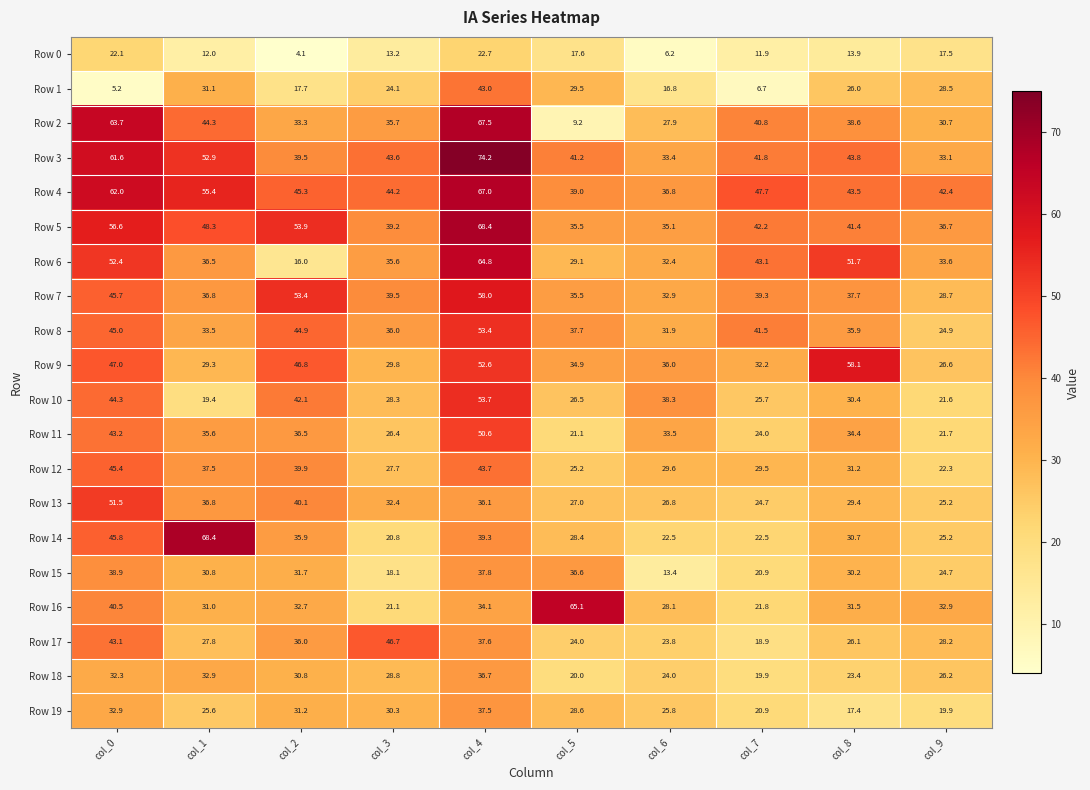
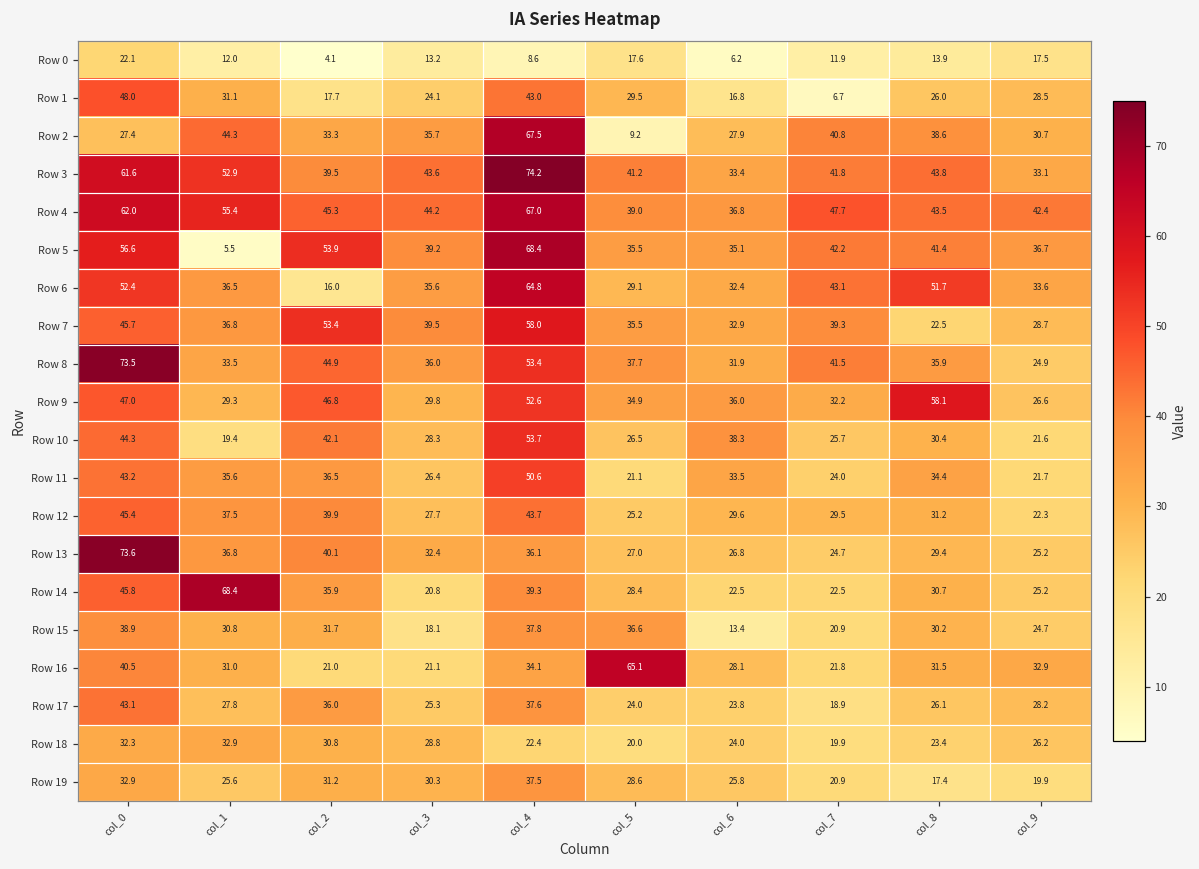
  {
    "Row 0": {
      "col_0": 22.1,
      "col_1": 12.0,
      "col_2": 4.1,
      "col_3": 13.2,
-     "col_4": 22.7,
+     "col_4": 8.6,
      "col_5": 17.6,
      "col_6": 6.2,
      "col_7": 11.9,
      "col_8": 13.9,
      "col_9": 17.5
    },
    "Row 1": {
-     "col_0": 5.2,
+     "col_0": 48.0,
      "col_1": 31.1,
      "col_2": 17.7,
      "col_3": 24.1,
      "col_4": 43.0,
      "col_5": 29.5,
      "col_6": 16.8,
      "col_7": 6.7,
      "col_8": 26.0,
      "col_9": 28.5
    },
    "Row 2": {
-     "col_0": 63.7,
+     "col_0": 27.4,
      "col_1": 44.3,
      "col_2": 33.3,
      "col_3": 35.7,
      "col_4": 67.5,
      "col_5": 9.2,
      "col_6": 27.9,
      "col_7": 40.8,
      "col_8": 38.6,
      "col_9": 30.7
    },
    "Row 3": {
      "col_0": 61.6,
      "col_1": 52.9,
      "col_2": 39.5,
      "col_3": 43.6,
      "col_4": 74.2,
      "col_5": 41.2,
      "col_6": 33.4,
      "col_7": 41.8,
      "col_8": 43.8,
      "col_9": 33.1
    },
    "Row 4": {
      "col_0": 62.0,
      "col_1": 55.4,
      "col_2": 45.3,
      "col_3": 44.2,
      "col_4": 67.0,
      "col_5": 39.0,
      "col_6": 36.8,
      "col_7": 47.7,
      "col_8": 43.5,
      "col_9": 42.4
    },
    "Row 5": {
      "col_0": 56.6,
-     "col_1": 48.3,
+     "col_1": 5.5,
      "col_2": 53.9,
      "col_3": 39.2,
      "col_4": 68.4,
      "col_5": 35.5,
      "col_6": 35.1,
      "col_7": 42.2,
      "col_8": 41.4,
      "col_9": 36.7
    },
    "Row 6": {
      "col_0": 52.4,
      "col_1": 36.5,
      "col_2": 16.0,
      "col_3": 35.6,
      "col_4": 64.8,
      "col_5": 29.1,
      "col_6": 32.4,
      "col_7": 43.1,
      "col_8": 51.7,
      "col_9": 33.6
    },
    "Row 7": {
      "col_0": 45.7,
      "col_1": 36.8,
      "col_2": 53.4,
      "col_3": 39.5,
      "col_4": 58.0,
      "col_5": 35.5,
      "col_6": 32.9,
      "col_7": 39.3,
-     "col_8": 37.7,
+     "col_8": 22.5,
      "col_9": 28.7
    },
    "Row 8": {
-     "col_0": 45.0,
+     "col_0": 73.5,
      "col_1": 33.5,
      "col_2": 44.9,
      "col_3": 36.0,
      "col_4": 53.4,
      "col_5": 37.7,
      "col_6": 31.9,
      "col_7": 41.5,
      "col_8": 35.9,
      "col_9": 24.9
    },
    "Row 9": {
      "col_0": 47.0,
      "col_1": 29.3,
      "col_2": 46.8,
      "col_3": 29.8,
      "col_4": 52.6,
      "col_5": 34.9,
      "col_6": 36.0,
      "col_7": 32.2,
      "col_8": 58.1,
      "col_9": 26.6
    },
    "Row 10": {
      "col_0": 44.3,
      "col_1": 19.4,
      "col_2": 42.1,
      "col_3": 28.3,
      "col_4": 53.7,
      "col_5": 26.5,
      "col_6": 38.3,
      "col_7": 25.7,
      "col_8": 30.4,
      "col_9": 21.6
    },
    "Row 11": {
      "col_0": 43.2,
      "col_1": 35.6,
      "col_2": 36.5,
      "col_3": 26.4,
      "col_4": 50.6,
      "col_5": 21.1,
      "col_6": 33.5,
      "col_7": 24.0,
      "col_8": 34.4,
      "col_9": 21.7
    },
    "Row 12": {
      "col_0": 45.4,
      "col_1": 37.5,
      "col_2": 39.9,
      "col_3": 27.7,
      "col_4": 43.7,
      "col_5": 25.2,
      "col_6": 29.6,
      "col_7": 29.5,
      "col_8": 31.2,
      "col_9": 22.3
    },
    "Row 13": {
-     "col_0": 51.5,
+     "col_0": 73.6,
      "col_1": 36.8,
      "col_2": 40.1,
      "col_3": 32.4,
      "col_4": 36.1,
      "col_5": 27.0,
      "col_6": 26.8,
      "col_7": 24.7,
      "col_8": 29.4,
      "col_9": 25.2
    },
    "Row 14": {
      "col_0": 45.8,
      "col_1": 68.4,
      "col_2": 35.9,
      "col_3": 20.8,
      "col_4": 39.3,
      "col_5": 28.4,
      "col_6": 22.5,
      "col_7": 22.5,
      "col_8": 30.7,
      "col_9": 25.2
    },
    "Row 15": {
      "col_0": 38.9,
      "col_1": 30.8,
      "col_2": 31.7,
      "col_3": 18.1,
      "col_4": 37.8,
      "col_5": 36.6,
      "col_6": 13.4,
      "col_7": 20.9,
      "col_8": 30.2,
      "col_9": 24.7
    },
    "Row 16": {
      "col_0": 40.5,
      "col_1": 31.0,
-     "col_2": 32.7,
+     "col_2": 21.0,
      "col_3": 21.1,
      "col_4": 34.1,
      "col_5": 65.1,
      "col_6": 28.1,
      "col_7": 21.8,
      "col_8": 31.5,
      "col_9": 32.9
    },
    "Row 17": {
      "col_0": 43.1,
      "col_1": 27.8,
      "col_2": 36.0,
-     "col_3": 46.7,
+     "col_3": 25.3,
      "col_4": 37.6,
      "col_5": 24.0,
      "col_6": 23.8,
      "col_7": 18.9,
      "col_8": 26.1,
      "col_9": 28.2
    },
    "Row 18": {
      "col_0": 32.3,
      "col_1": 32.9,
      "col_2": 30.8,
      "col_3": 28.8,
-     "col_4": 36.7,
+     "col_4": 22.4,
      "col_5": 20.0,
      "col_6": 24.0,
      "col_7": 19.9,
      "col_8": 23.4,
      "col_9": 26.2
    },
    "Row 19": {
      "col_0": 32.9,
      "col_1": 25.6,
      "col_2": 31.2,
      "col_3": 30.3,
      "col_4": 37.5,
      "col_5": 28.6,
      "col_6": 25.8,
      "col_7": 20.9,
      "col_8": 17.4,
      "col_9": 19.9
    }
  }
